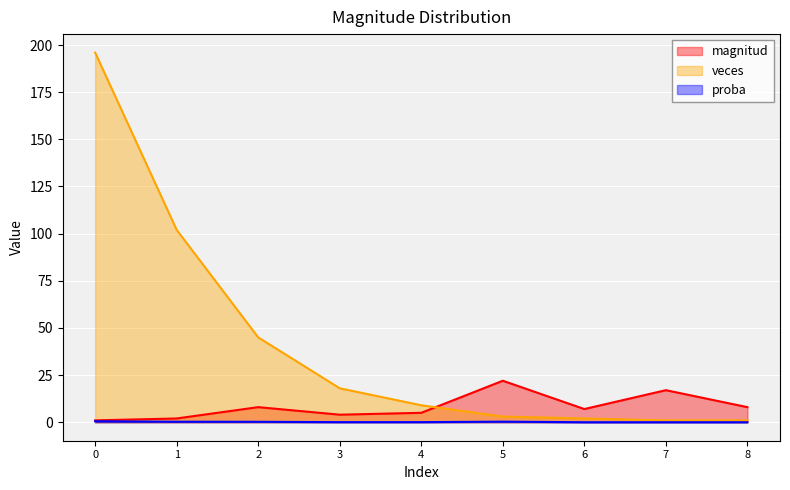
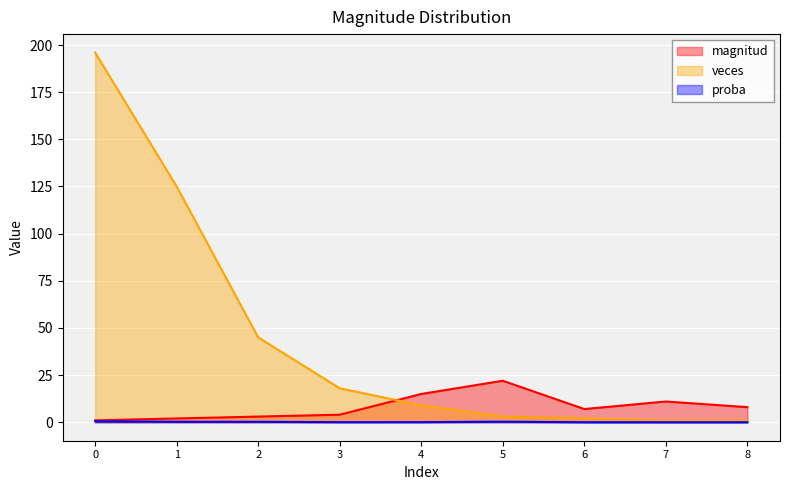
  {
    "magnitud": {
      "1": 2,
-     "2": 8,
+     "2": 3,
      "3": 4,
-     "4": 5,
+     "4": 15,
      "5": 22,
      "6": 7,
-     "7": 17,
+     "7": 11,
      "8": 8
    },
    "veces": {
      "0": 196,
-     "1": 102,
+     "1": 125,
      "2": 45,
      "3": 18,
      "4": 9,
      "5": 3,
      "6": 2
    },
    "proba": {
      "1": 0,
      "2": 0,
      "3": 0,
      "4": 0,
      "5": 0,
      "6": 0
    }
  }
